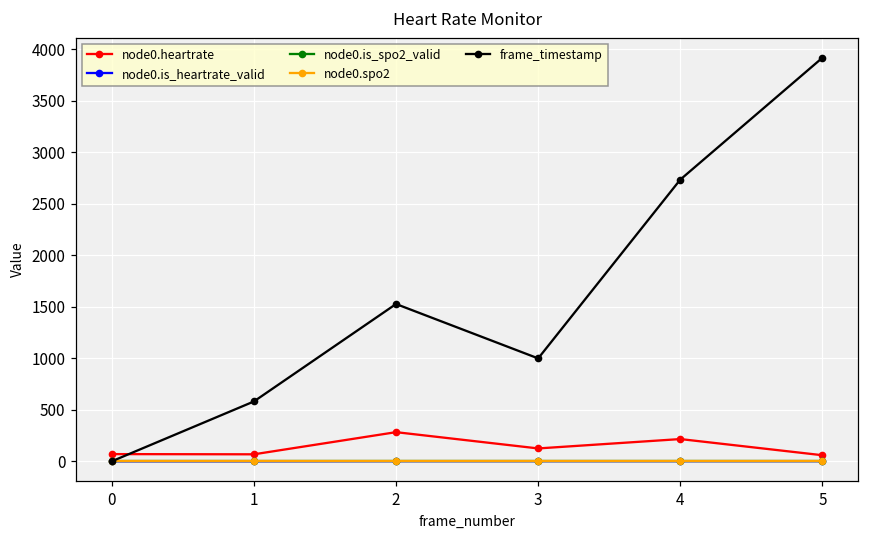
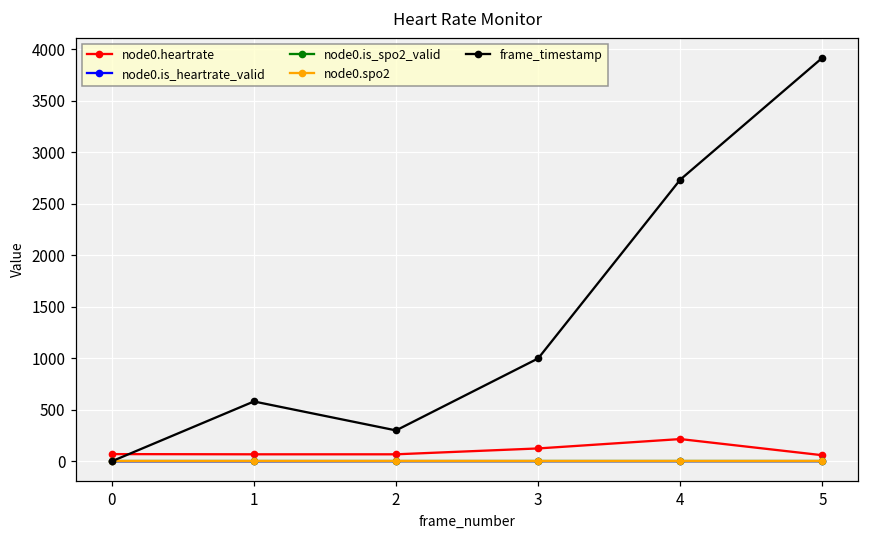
  {
    "node0.heartrate": {
      "0": 100,
      "1": 100,
-     "2": 300,
+     "2": 100,
      "3": 100,
      "4": 200,
      "5": 100
    },
    "node0.spo2": {
      "1": 0,
      "2": 0,
      "3": 0,
      "4": 0,
      "5": 0
    },
    "frame_timestamp": {
      "1": 600,
-     "2": 1500,
+     "2": 300,
      "3": 1000,
      "4": 2700,
      "5": 3900
    }
  }
